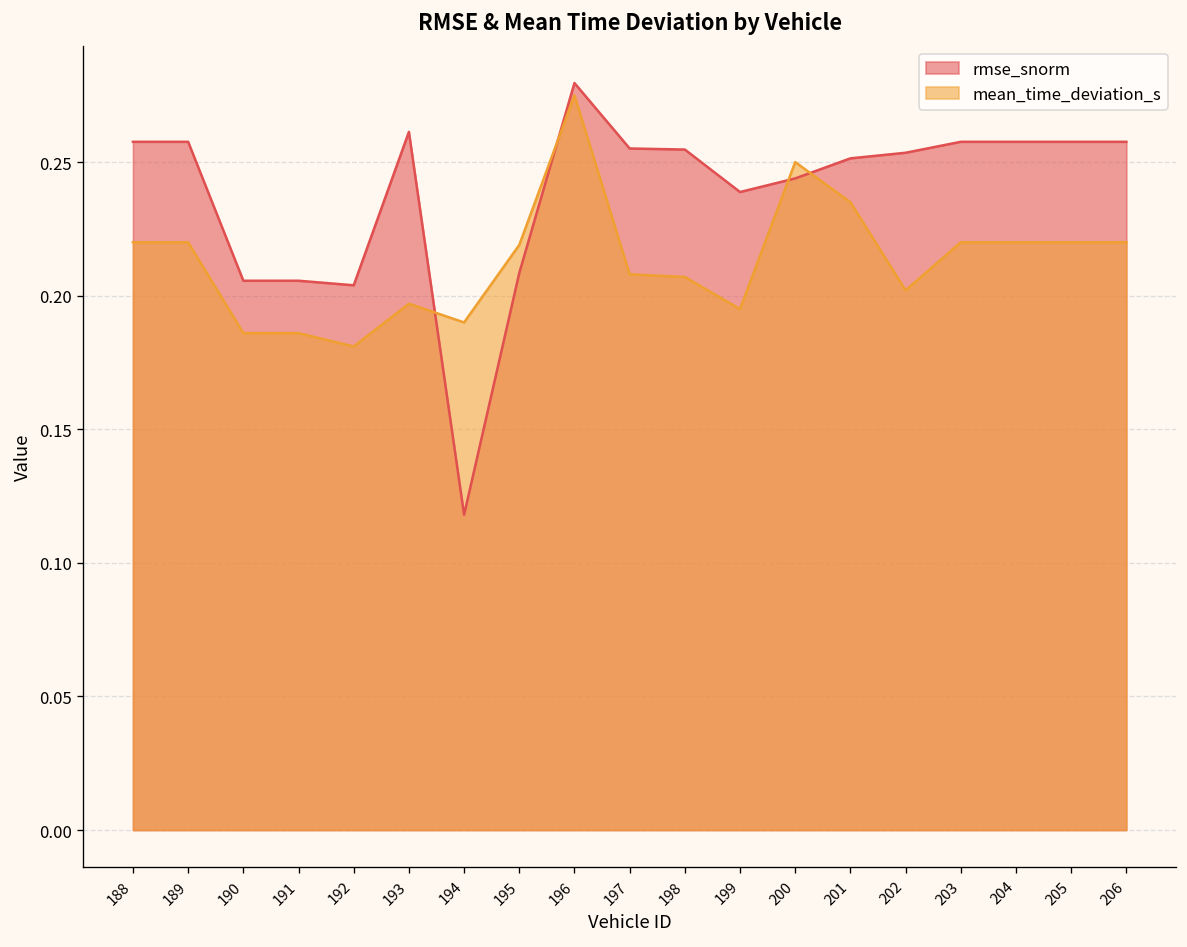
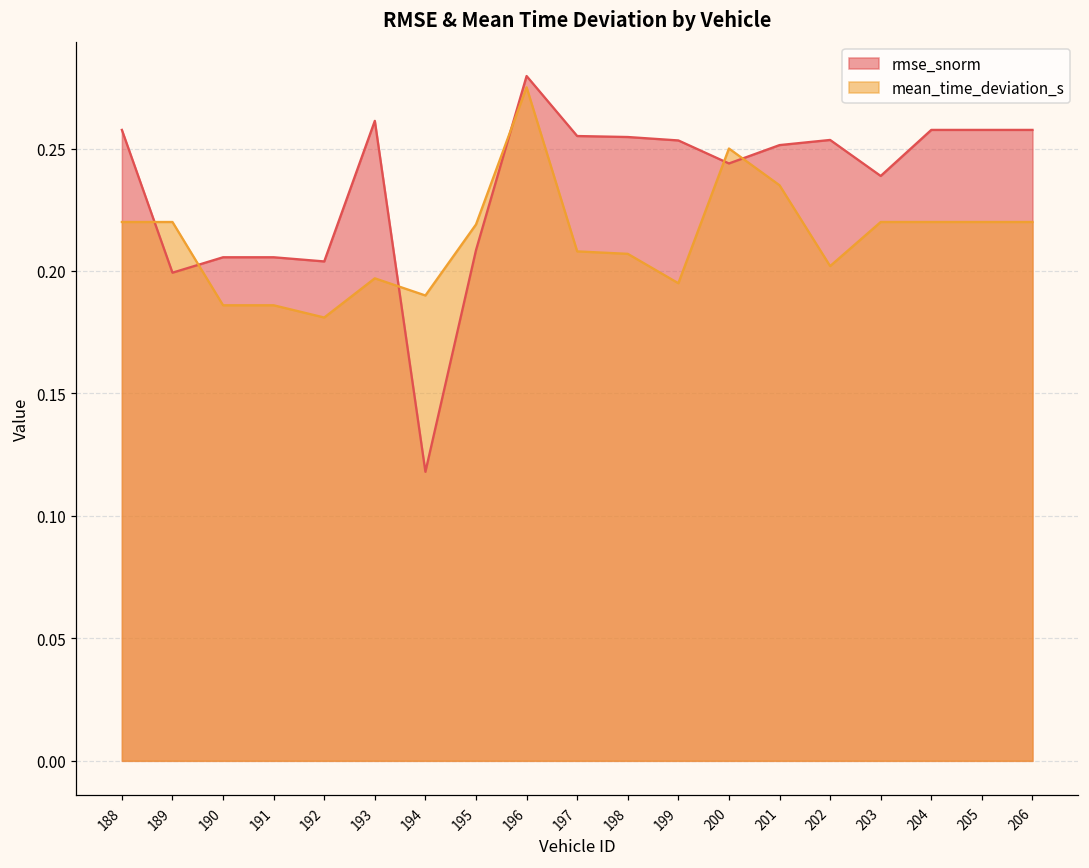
  {
    "rmse_snorm": {
      "188": 0.258,
-     "189": 0.258,
+     "189": 0.199,
      "190": 0.206,
      "191": 0.206,
      "192": 0.204,
      "193": 0.261,
      "194": 0.118,
      "195": 0.209,
      "196": 0.280,
      "197": 0.255,
      "198": 0.255,
-     "199": 0.239,
+     "199": 0.253,
      "200": 0.244,
      "201": 0.251,
      "202": 0.254,
-     "203": 0.258,
+     "203": 0.239,
      "204": 0.258,
      "205": 0.258,
      "206": 0.258
    },
    "mean_time_deviation_s": {
      "188": 0.220,
      "189": 0.220,
      "190": 0.186,
      "191": 0.186,
      "192": 0.181,
      "193": 0.197,
      "194": 0.190,
      "195": 0.219,
      "196": 0.275,
      "197": 0.208,
      "198": 0.207,
      "199": 0.195,
      "200": 0.250,
      "201": 0.235,
      "202": 0.202,
      "203": 0.220,
      "204": 0.220,
      "205": 0.220,
      "206": 0.220
    }
  }
